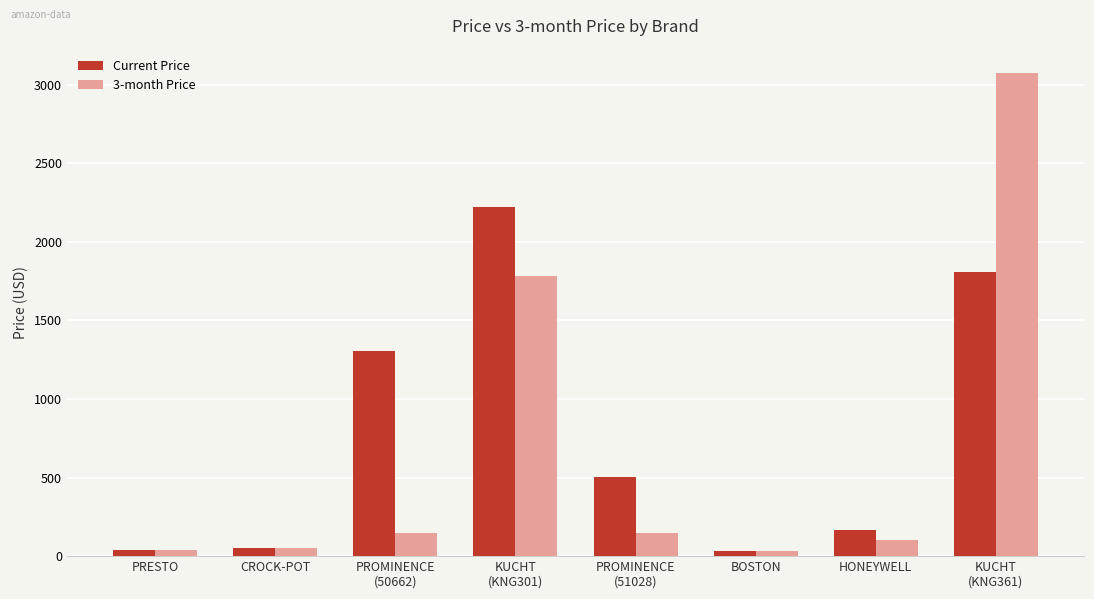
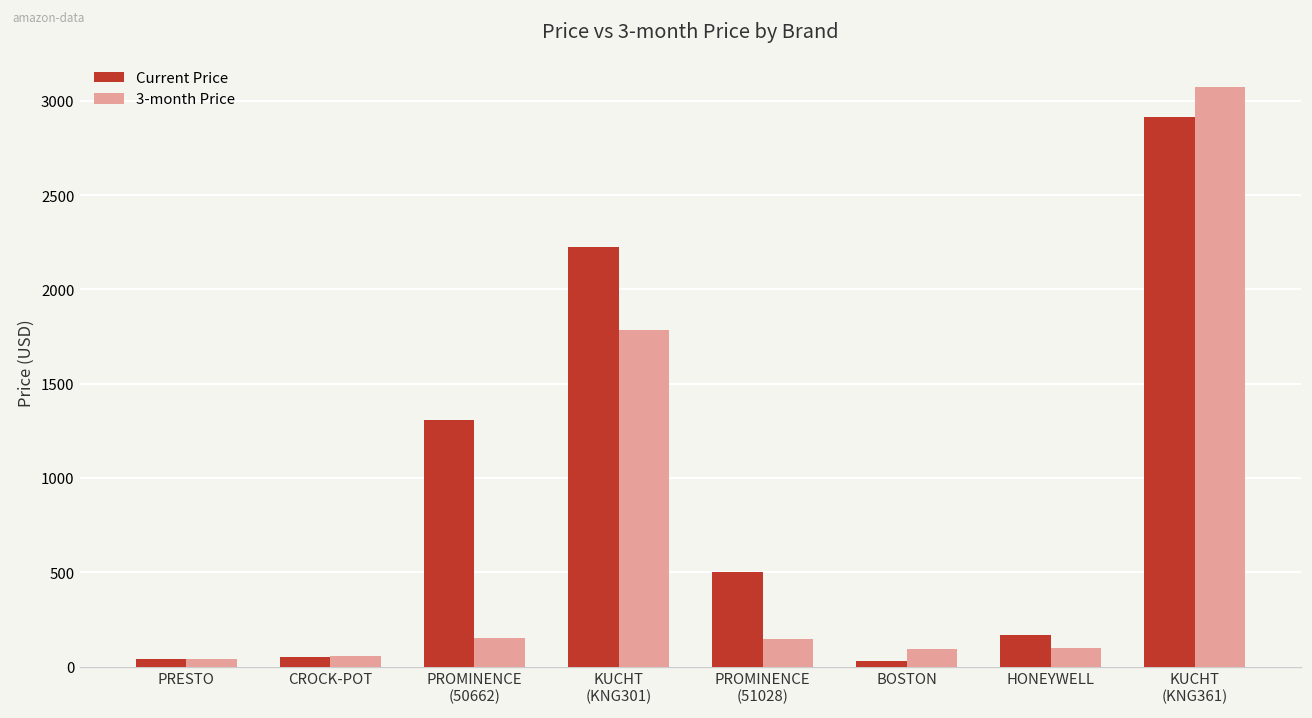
  {
    "Current Price": {
      "PRESTO": 40,
      "CROCK-POT": 50,
      "PROMINENCE (50662)": 1310,
      "KUCHT (KNG301)": 2230,
      "PROMINENCE (51028)": 500,
      "BOSTON": 30,
      "HONEYWELL": 170,
-     "KUCHT (KNG361)": 1810
+     "KUCHT (KNG361)": 2910
    },
    "3-month Price": {
      "PRESTO": 40,
      "CROCK-POT": 50,
      "PROMINENCE (50662)": 150,
      "KUCHT (KNG301)": 1780,
      "PROMINENCE (51028)": 150,
-     "BOSTON": 30,
+     "BOSTON": 90,
      "HONEYWELL": 100,
      "KUCHT (KNG361)": 3080
    }
  }
